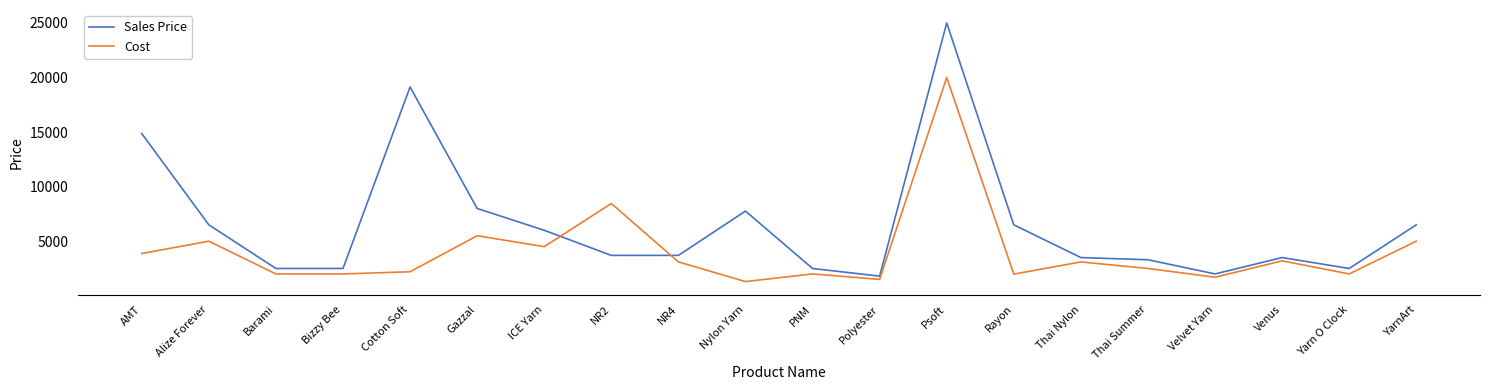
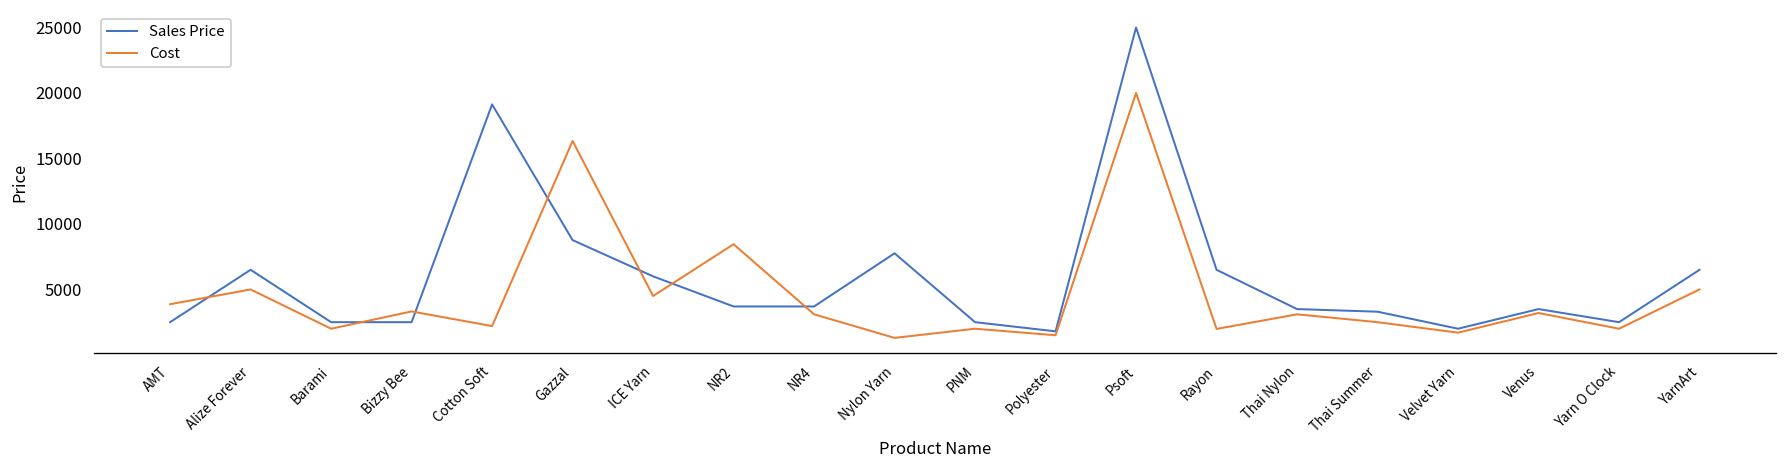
  {
    "Sales Price": {
-     "AMT": 14900,
+     "AMT": 2500,
      "Alize Forever": 6500,
      "Barami": 2500,
      "Bizzy Bee": 2500,
      "Cotton Soft": 19100,
-     "Gazzal": 8000,
+     "Gazzal": 8800,
      "ICE Yarn": 6000,
      "NR2": 3700,
      "NR4": 3700,
      "Nylon Yarn": 7800,
      "PNM": 2500,
      "Polyester": 1800,
      "Psoft": 25000,
      "Rayon": 6500,
      "Thai Nylon": 3500,
      "Thai Summer": 3300,
      "Velvet Yarn": 2000,
      "Venus": 3500,
      "Yarn O Clock": 2500,
      "YarnArt": 6500
    },
    "Cost": {
      "AMT": 3900,
      "Alize Forever": 5000,
      "Barami": 2000,
-     "Bizzy Bee": 2000,
+     "Bizzy Bee": 3300,
      "Cotton Soft": 2200,
-     "Gazzal": 5500,
+     "Gazzal": 16300,
      "ICE Yarn": 4500,
      "NR2": 8500,
      "NR4": 3100,
      "Nylon Yarn": 1300,
      "PNM": 2000,
      "Polyester": 1500,
      "Psoft": 20000,
      "Rayon": 2000,
      "Thai Nylon": 3100,
      "Thai Summer": 2500,
      "Velvet Yarn": 1700,
      "Venus": 3200,
      "Yarn O Clock": 2000,
      "YarnArt": 5000
    }
  }
